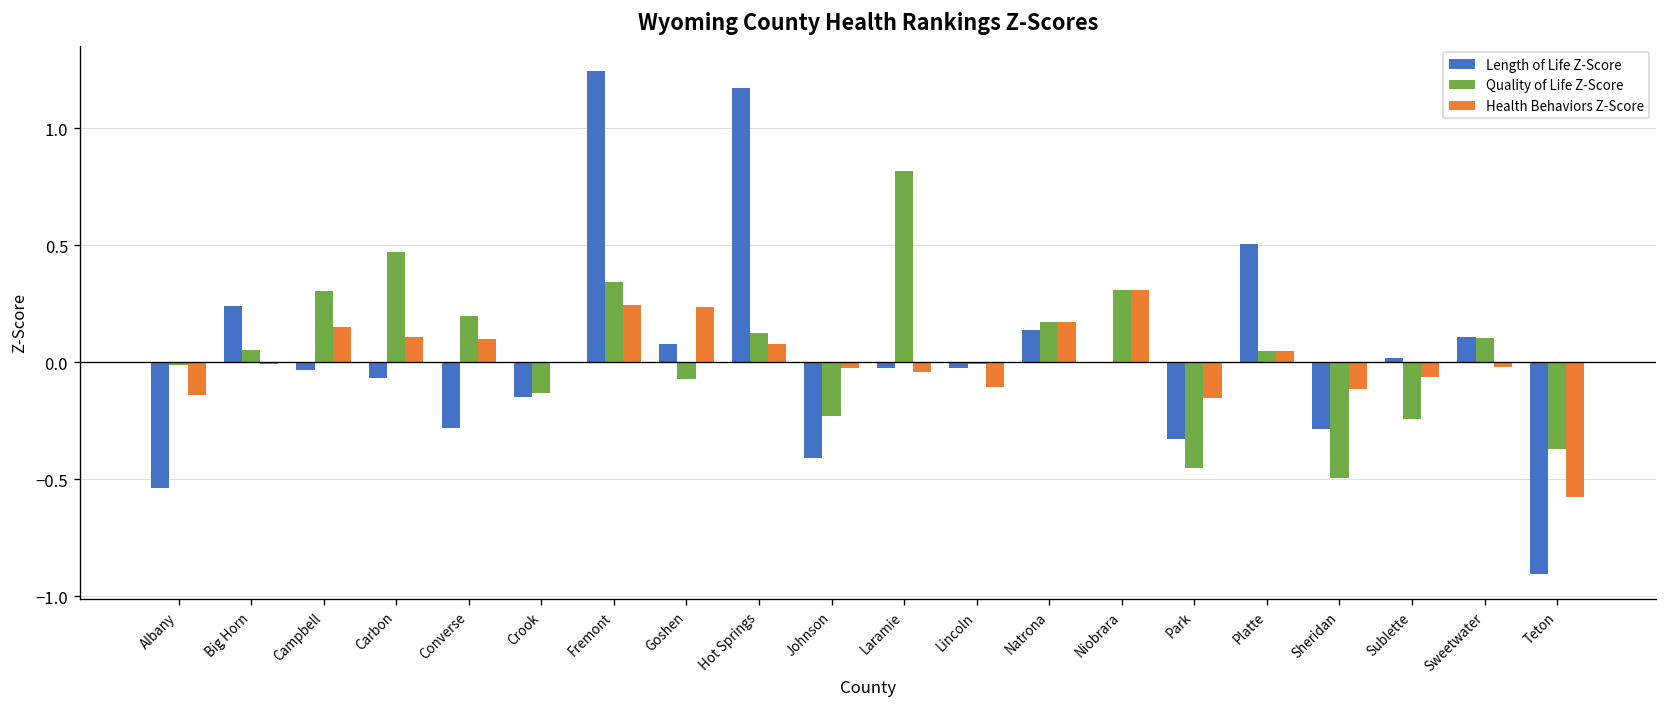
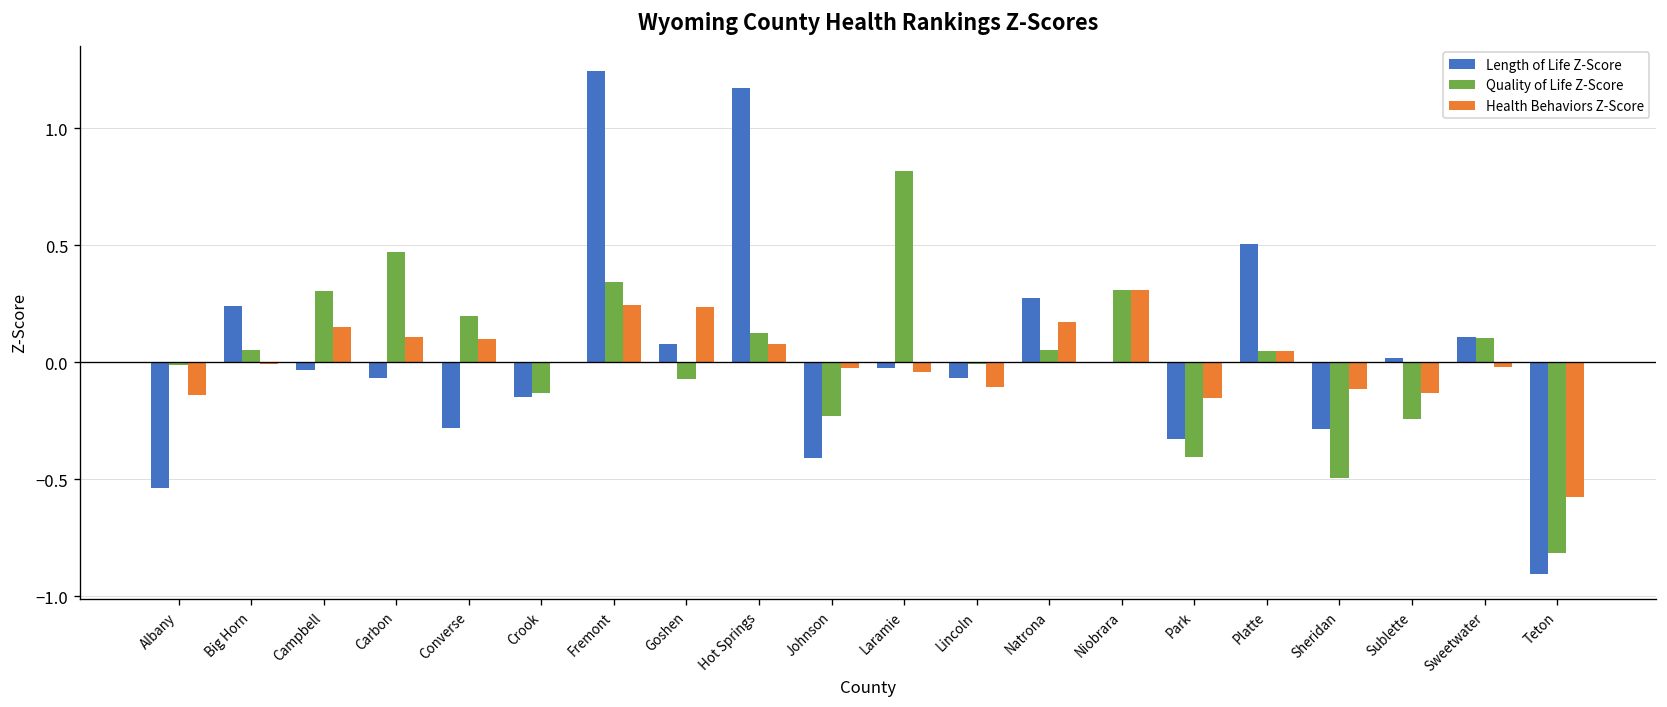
  {
    "Length of Life Z-Score": {
      "Albany": -0.54,
      "Big Horn": 0.24,
      "Campbell": -0.04,
      "Carbon": -0.07,
      "Converse": -0.28,
      "Crook": -0.15,
      "Fremont": 1.25,
      "Goshen": 0.08,
      "Hot Springs": 1.17,
      "Johnson": -0.41,
      "Laramie": -0.02,
-     "Lincoln": -0.03,
-     "Natrona": 0.14,
+     "Lincoln": -0.07,
+     "Natrona": 0.27,
      "Niobrara": 0.00,
      "Park": -0.33,
      "Platte": 0.51,
      "Sheridan": -0.28,
      "Sublette": 0.02,
      "Sweetwater": 0.11,
      "Teton": -0.90
    },
    "Quality of Life Z-Score": {
      "Big Horn": 0.05,
      "Campbell": 0.31,
      "Carbon": 0.47,
      "Converse": 0.20,
      "Crook": -0.13,
      "Fremont": 0.34,
      "Goshen": -0.07,
      "Hot Springs": 0.12,
      "Johnson": -0.23,
      "Laramie": 0.82,
-     "Natrona": 0.17,
+     "Natrona": 0.05,
      "Niobrara": 0.31,
-     "Park": -0.45,
+     "Park": -0.40,
      "Platte": 0.05,
      "Sheridan": -0.50,
      "Sublette": -0.24,
      "Sweetwater": 0.11,
-     "Teton": -0.37
+     "Teton": -0.81
    },
    "Health Behaviors Z-Score": {
      "Albany": -0.14,
      "Campbell": 0.15,
      "Carbon": 0.11,
      "Converse": 0.10,
      "Fremont": 0.25,
      "Goshen": 0.24,
      "Hot Springs": 0.08,
      "Johnson": -0.03,
      "Laramie": -0.04,
      "Lincoln": -0.10,
      "Natrona": 0.17,
      "Niobrara": 0.31,
      "Park": -0.15,
      "Platte": 0.05,
      "Sheridan": -0.11,
-     "Sublette": -0.06,
+     "Sublette": -0.13,
      "Sweetwater": -0.02,
      "Teton": -0.58
    }
  }
